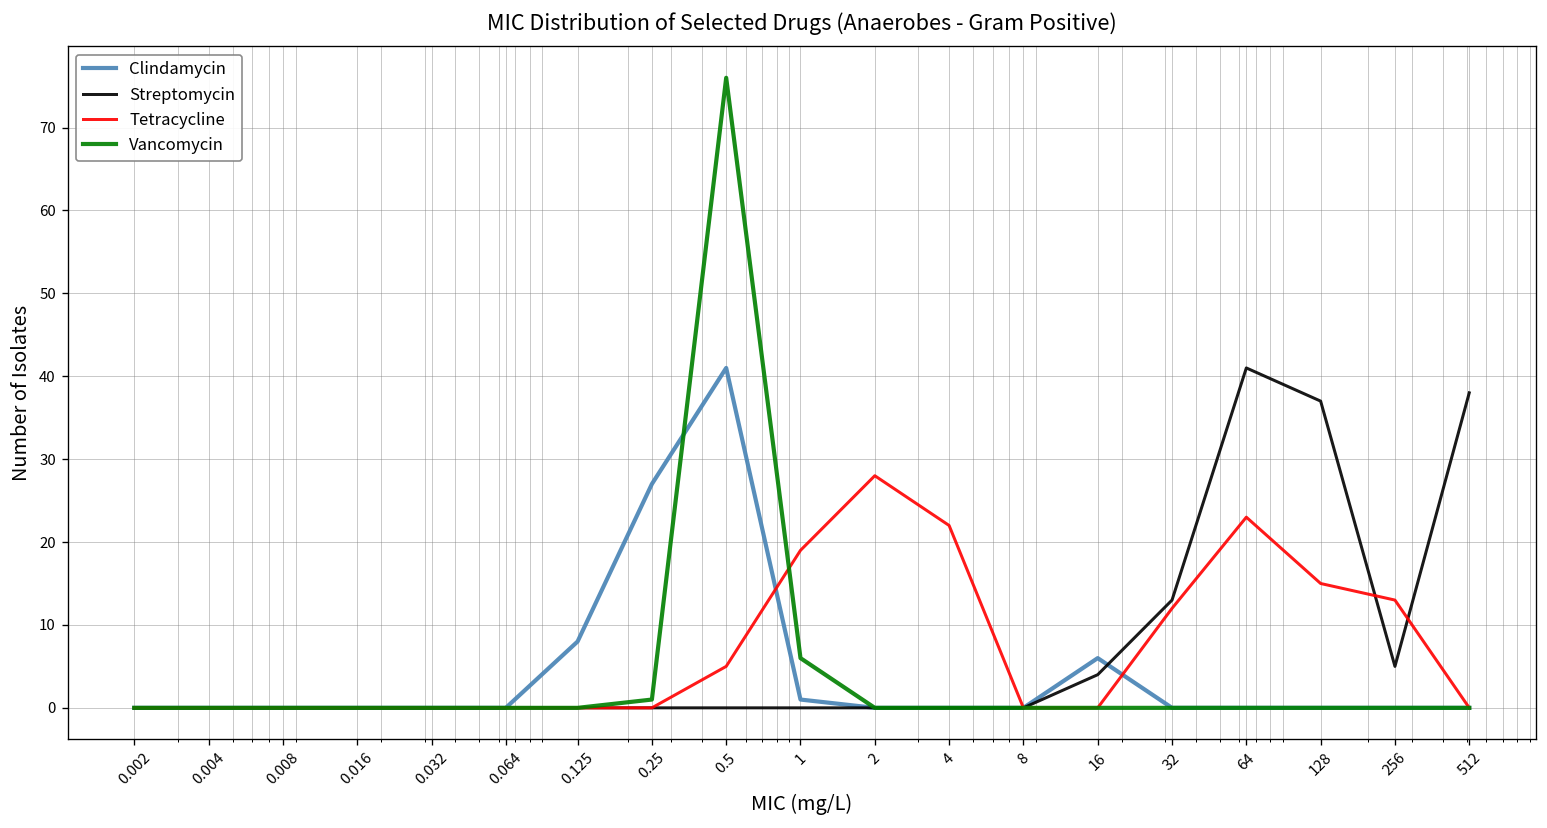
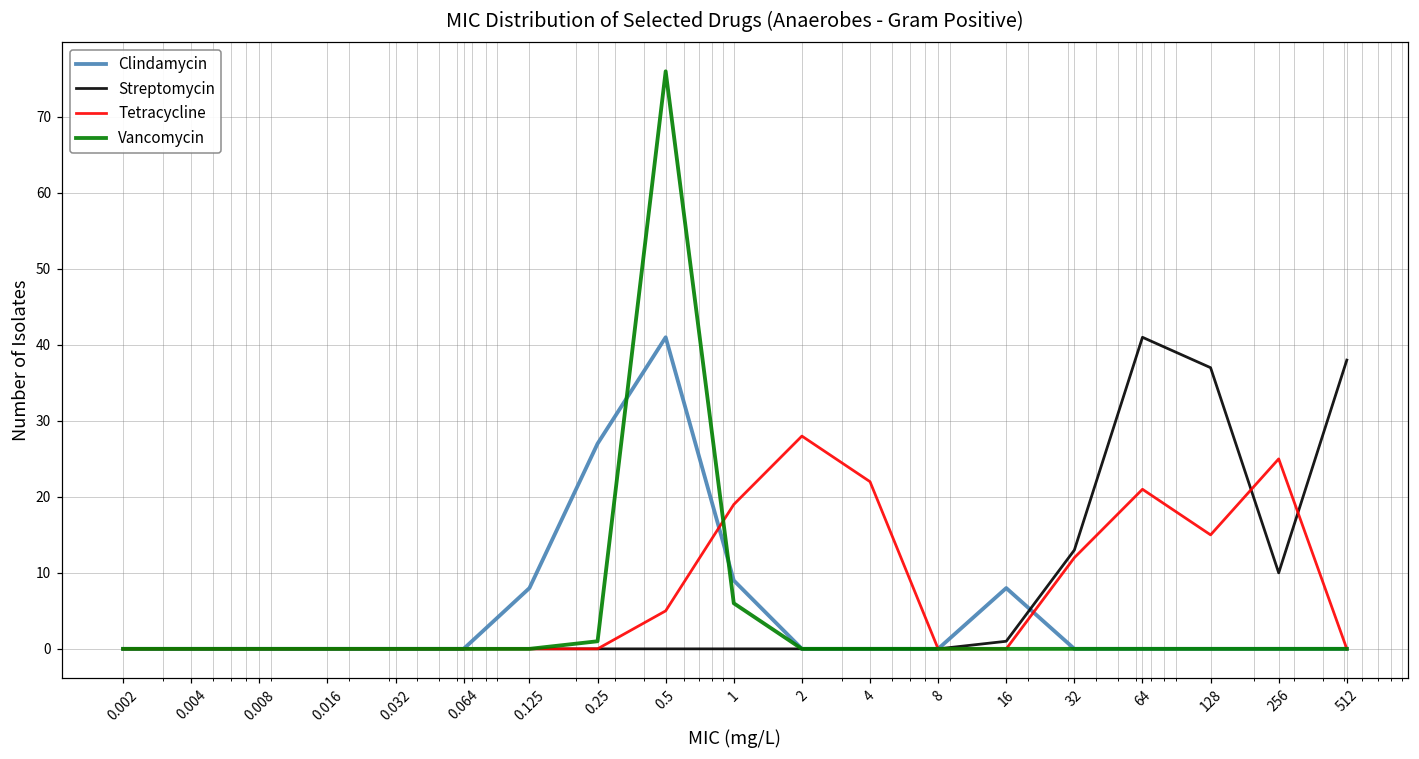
  {
    "Clindamycin": {
      "0.125": 8,
      "0.25": 27,
      "0.5": 41,
-     "1": 1,
-     "16": 6
+     "1": 9,
+     "16": 8
    },
    "Streptomycin": {
      "0.5": 0,
      "1": 0,
-     "16": 4,
+     "16": 1,
      "32": 13,
      "64": 41,
      "128": 37,
-     "256": 5,
+     "256": 10,
      "512": 38
    },
    "Tetracycline": {
      "0.5": 5,
      "1": 19,
      "2": 28,
      "4": 22,
      "32": 12,
-     "64": 23,
+     "64": 21,
      "128": 15,
-     "256": 13
+     "256": 25
    },
    "Vancomycin": {
      "0.25": 1,
      "0.5": 76,
      "1": 6
    }
  }
